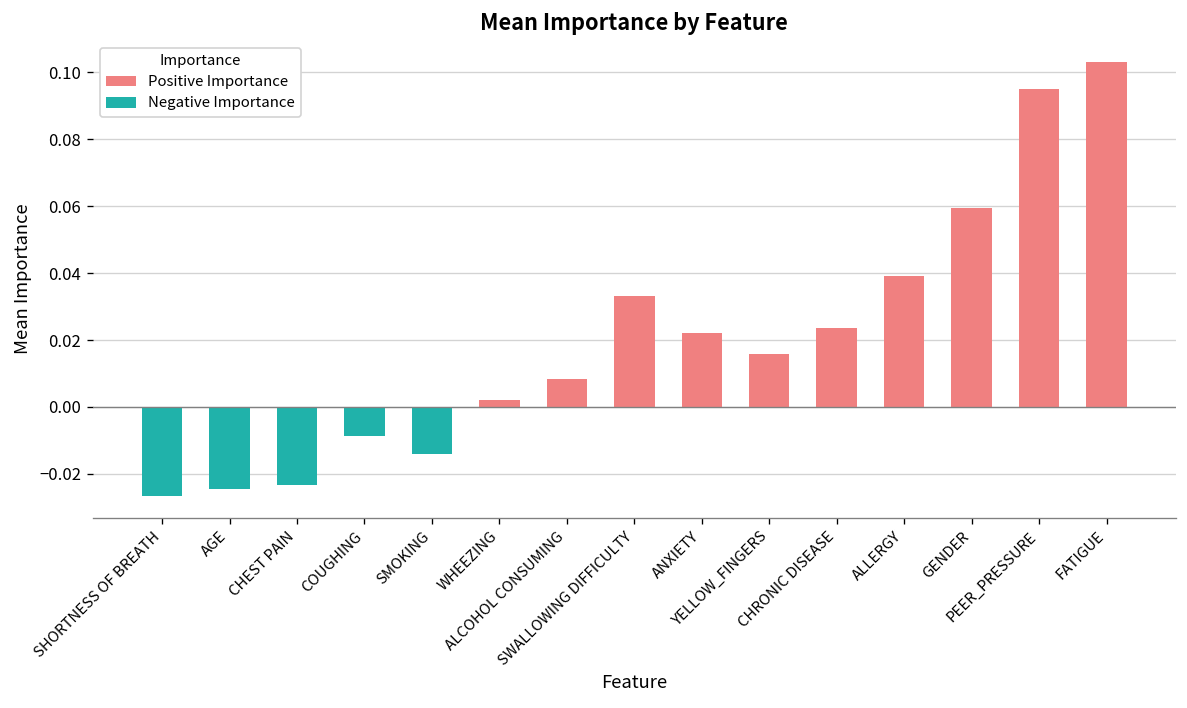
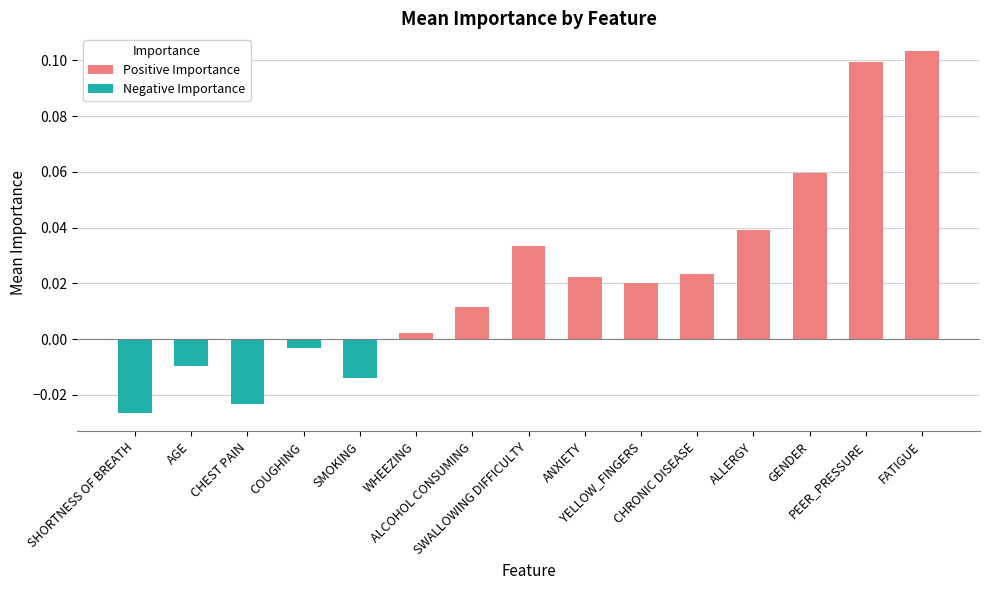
  {
    "Positive Importance": {
      "WHEEZING": 0.002,
-     "ALCOHOL CONSUMING": 0.008,
+     "ALCOHOL CONSUMING": 0.012,
      "SWALLOWING DIFFICULTY": 0.033,
      "ANXIETY": 0.022,
-     "YELLOW_FINGERS": 0.016,
+     "YELLOW_FINGERS": 0.020,
      "CHRONIC DISEASE": 0.023,
      "ALLERGY": 0.039,
      "GENDER": 0.060,
-     "PEER_PRESSURE": 0.095,
+     "PEER_PRESSURE": 0.099,
      "FATIGUE": 0.103
    },
    "Negative Importance": {
      "SHORTNESS OF BREATH": -0.027,
-     "AGE": -0.025,
+     "AGE": -0.010,
      "CHEST PAIN": -0.023,
-     "COUGHING": -0.009,
+     "COUGHING": -0.003,
      "SMOKING": -0.014
    }
  }
